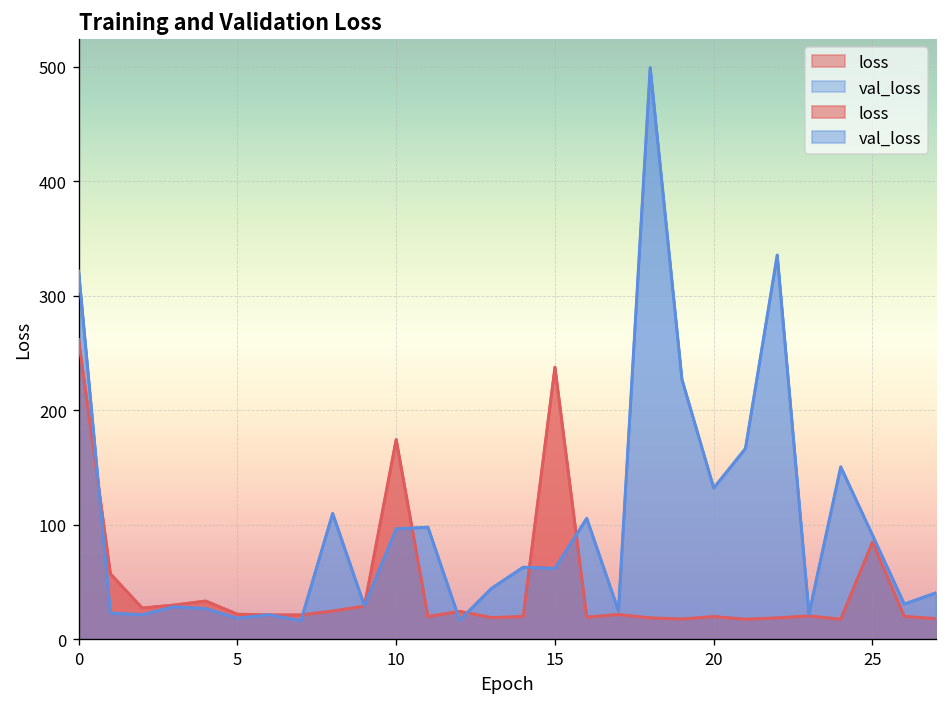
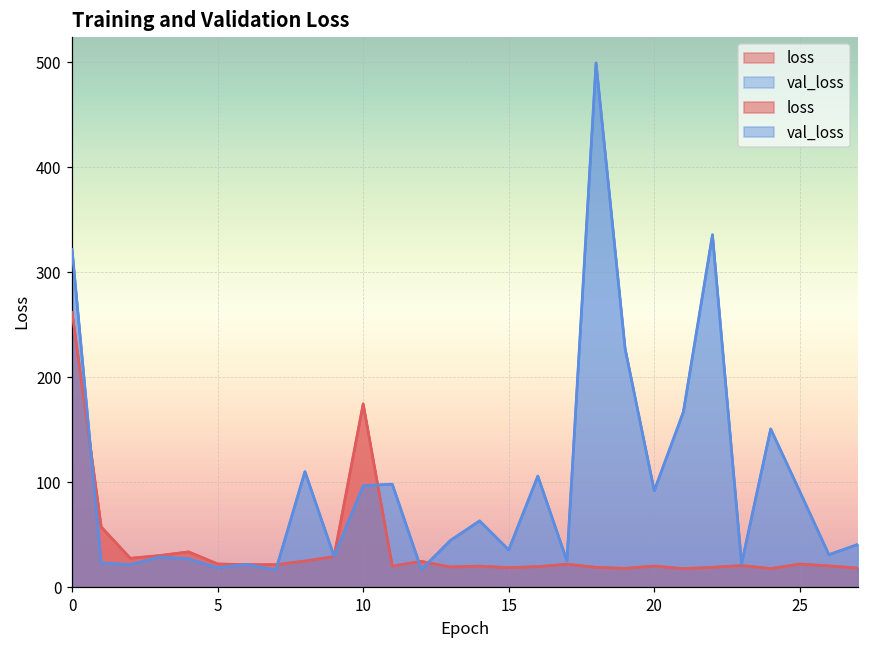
  {
    "loss": {
      "0": 260,
      "5": 20,
      "10": 170,
-     "15": 240,
+     "15": 20,
      "20": 20,
-     "25": 80
+     "25": 20
    },
    "val_loss": {
      "0": 320,
      "5": 20,
      "10": 100,
-     "15": 60,
-     "20": 130,
+     "15": 40,
+     "20": 90,
      "25": 90
    }
  }
